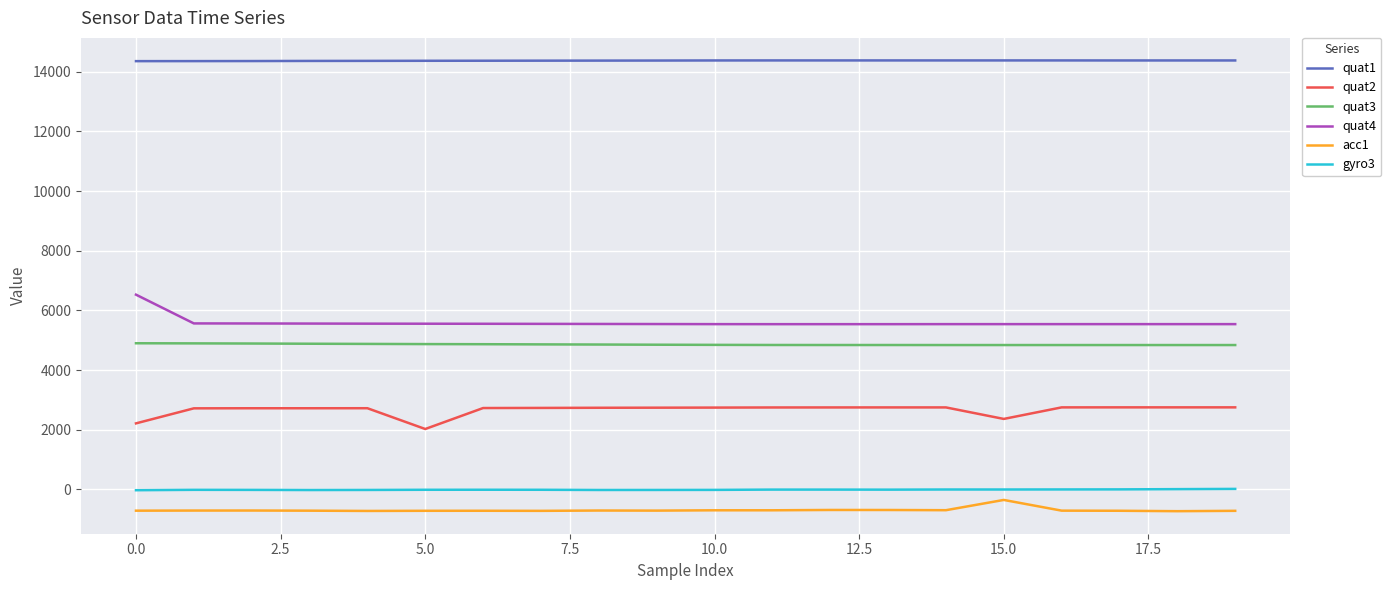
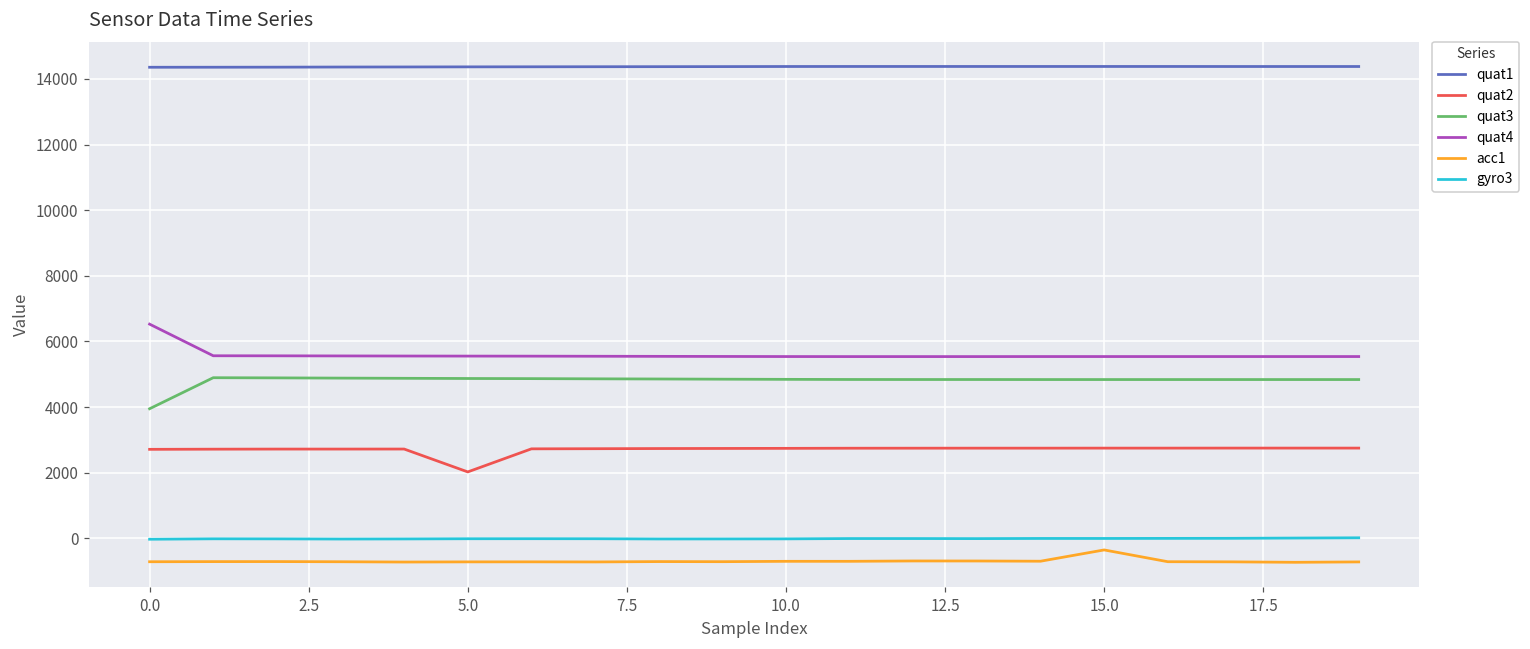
  {
    "quat1": {
      "0.0": 14400,
      "5.0": 14400,
      "10.0": 14400,
      "15.0": 14400
    },
    "quat2": {
-     "0.0": 2200,
+     "0.0": 2700,
      "5.0": 2000,
      "10.0": 2700,
-     "15.0": 2400
+     "15.0": 2700
    },
    "quat3": {
-     "0.0": 4900,
+     "0.0": 3900,
      "5.0": 4900,
      "10.0": 4800,
      "15.0": 4800
    },
    "quat4": {
      "0.0": 6500,
      "5.0": 5600,
      "10.0": 5500,
      "15.0": 5500
    },
    "acc1": {
      "0.0": -700,
      "5.0": -700,
      "10.0": -700,
      "15.0": -400
    },
    "gyro3": {
      "0.0": 0,
      "5.0": 0,
      "10.0": 0,
      "15.0": 0
    }
  }
